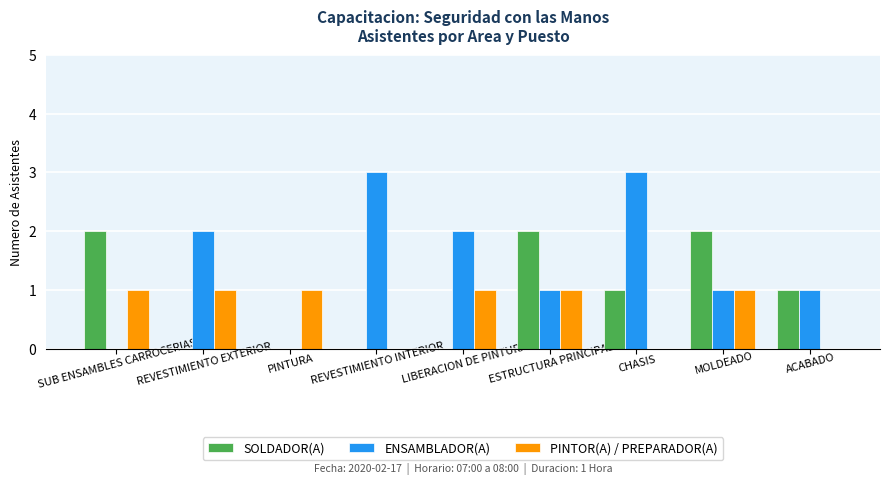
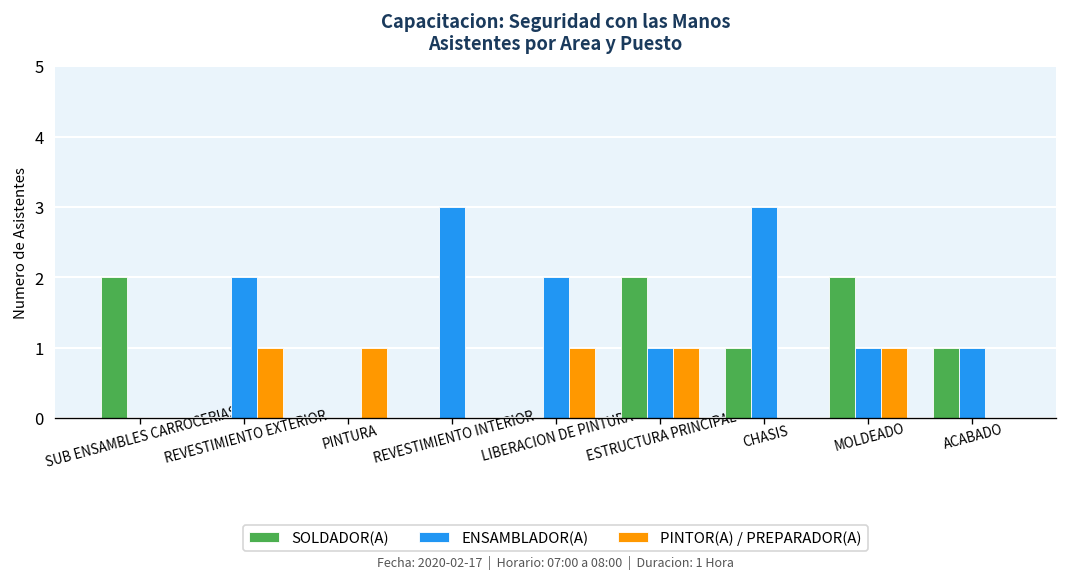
  {
    "SOLDADOR(A)": {
      "SUB ENSAMBLES CARROCERIAS": 2,
      "REVESTIMIENTO EXTERIOR": 0,
      "PINTURA": 0,
      "REVESTIMIENTO INTERIOR": 0,
      "LIBERACION DE PINTURA": 0,
      "ESTRUCTURA PRINCIPAL": 2,
      "CHASIS": 1,
      "MOLDEADO": 2,
      "ACABADO": 1
    },
    "ENSAMBLADOR(A)": {
      "SUB ENSAMBLES CARROCERIAS": 0,
      "REVESTIMIENTO EXTERIOR": 2,
      "PINTURA": 0,
      "REVESTIMIENTO INTERIOR": 3,
      "LIBERACION DE PINTURA": 2,
      "ESTRUCTURA PRINCIPAL": 1,
      "CHASIS": 3,
      "MOLDEADO": 1,
      "ACABADO": 1
    },
    "PINTOR(A) / PREPARADOR(A)": {
-     "SUB ENSAMBLES CARROCERIAS": 1,
+     "SUB ENSAMBLES CARROCERIAS": 0,
      "REVESTIMIENTO EXTERIOR": 1,
      "PINTURA": 1,
      "REVESTIMIENTO INTERIOR": 0,
      "LIBERACION DE PINTURA": 1,
      "ESTRUCTURA PRINCIPAL": 1,
      "CHASIS": 0,
      "MOLDEADO": 1,
      "ACABADO": 0
    }
  }
